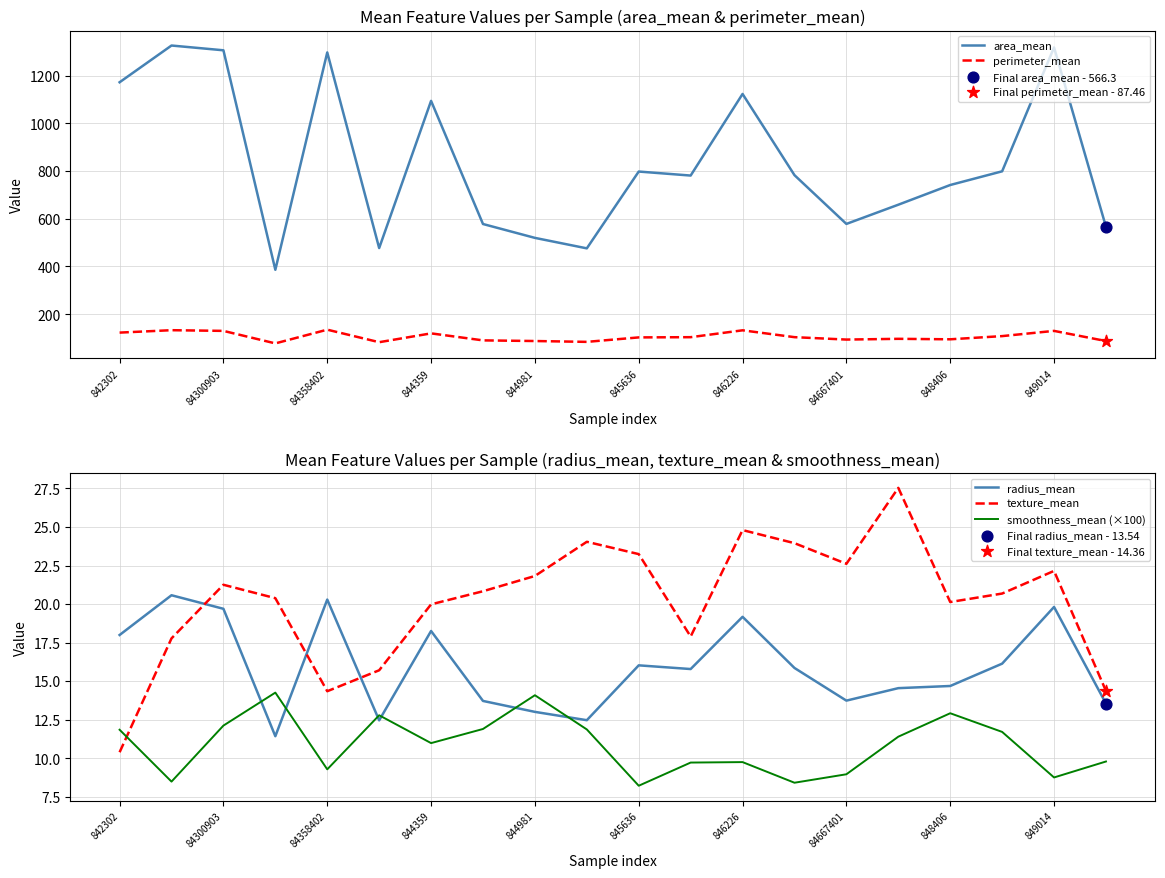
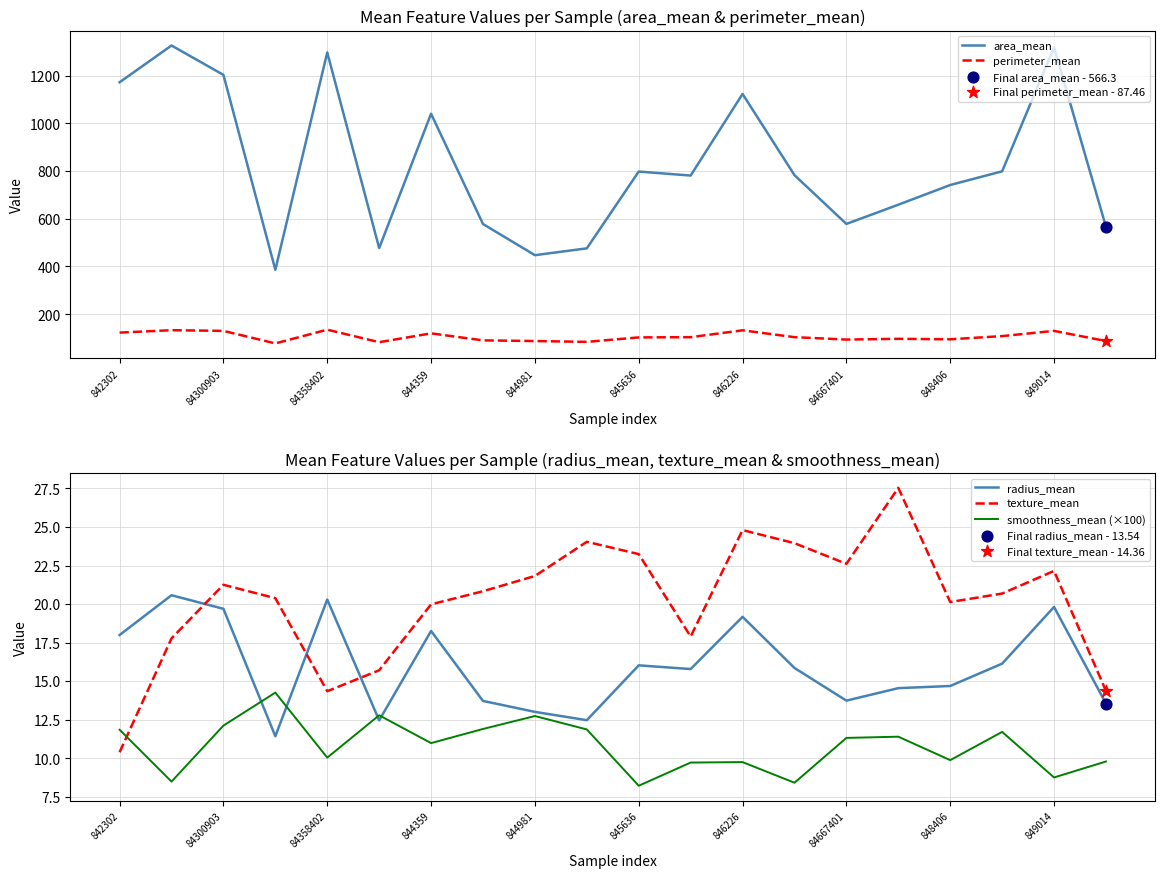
  {
    "Mean Feature Values per Sample (area_mean & perimeter_mean)": {
      "area_mean": {
        "842302": 1170,
-       "84300903": 1310,
+       "84300903": 1200,
        "84358402": 1300,
-       "844359": 1090,
-       "844981": 520,
+       "844359": 1040,
+       "844981": 450,
        "845636": 800,
        "846226": 1120,
        "84667401": 580,
        "848406": 740
      }
    },
    "Mean Feature Values per Sample (radius_mean, texture_mean & smoothness_mean)": {
      "radius_mean": {
        "842302": 18.0,
        "84300903": 19.7,
        "84358402": 20.3,
        "844359": 18.3,
        "844981": 13.0,
        "845636": 16.0,
        "846226": 19.2,
        "84667401": 13.7,
        "848406": 14.7,
        "849014": 19.8
      },
      "smoothness_mean (×100)": {
        "842302": 11.8,
        "84300903": 12.1,
-       "84358402": 9.3,
+       "84358402": 10.0,
        "844359": 11.0,
-       "844981": 14.1,
+       "844981": 12.7,
        "845636": 8.2,
        "846226": 9.7,
-       "84667401": 9.0,
-       "848406": 12.9,
+       "84667401": 11.3,
+       "848406": 9.9,
        "849014": 8.7
      }
    }
  }
